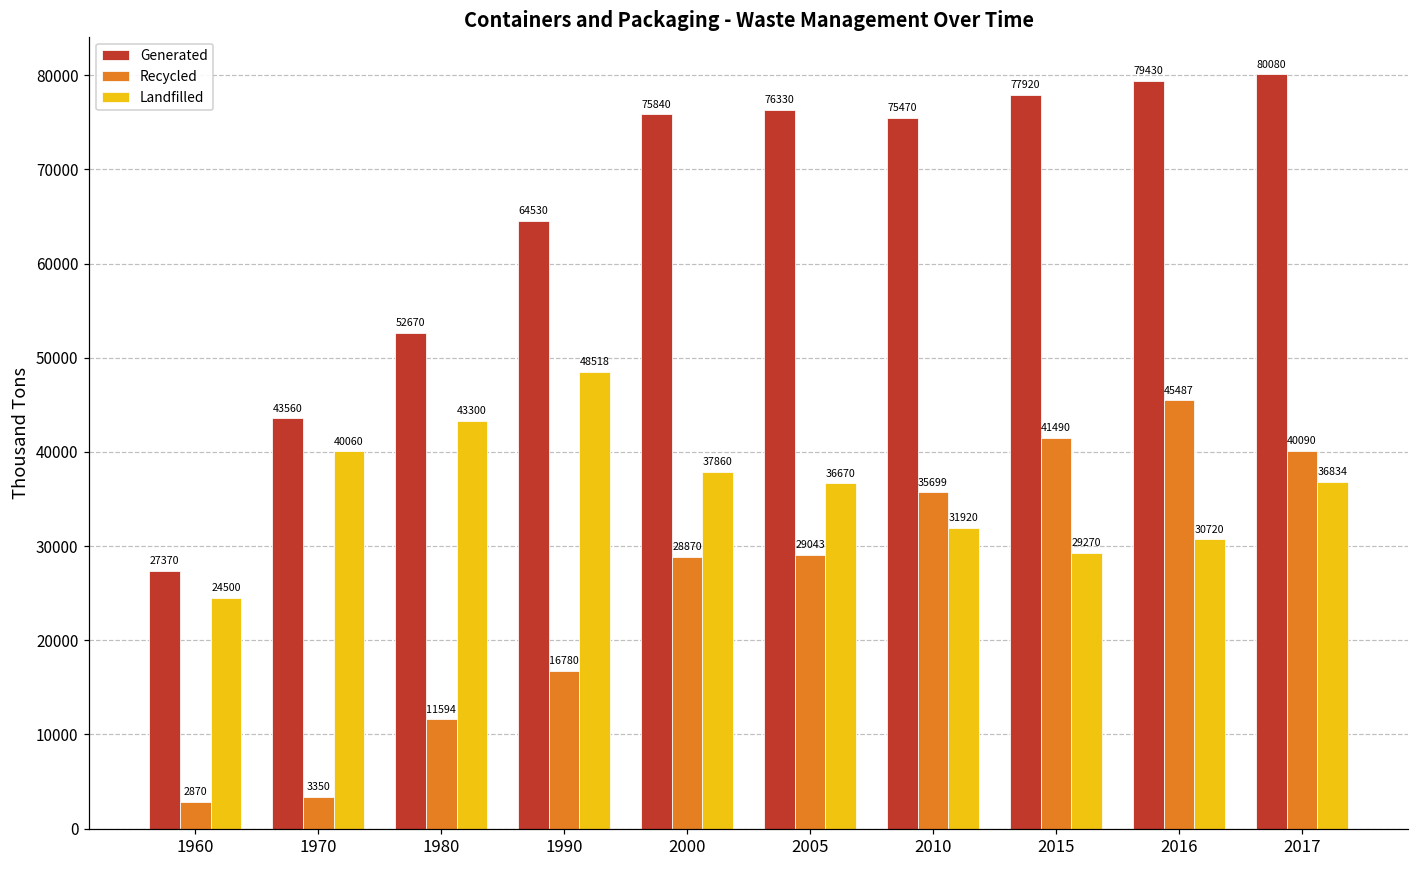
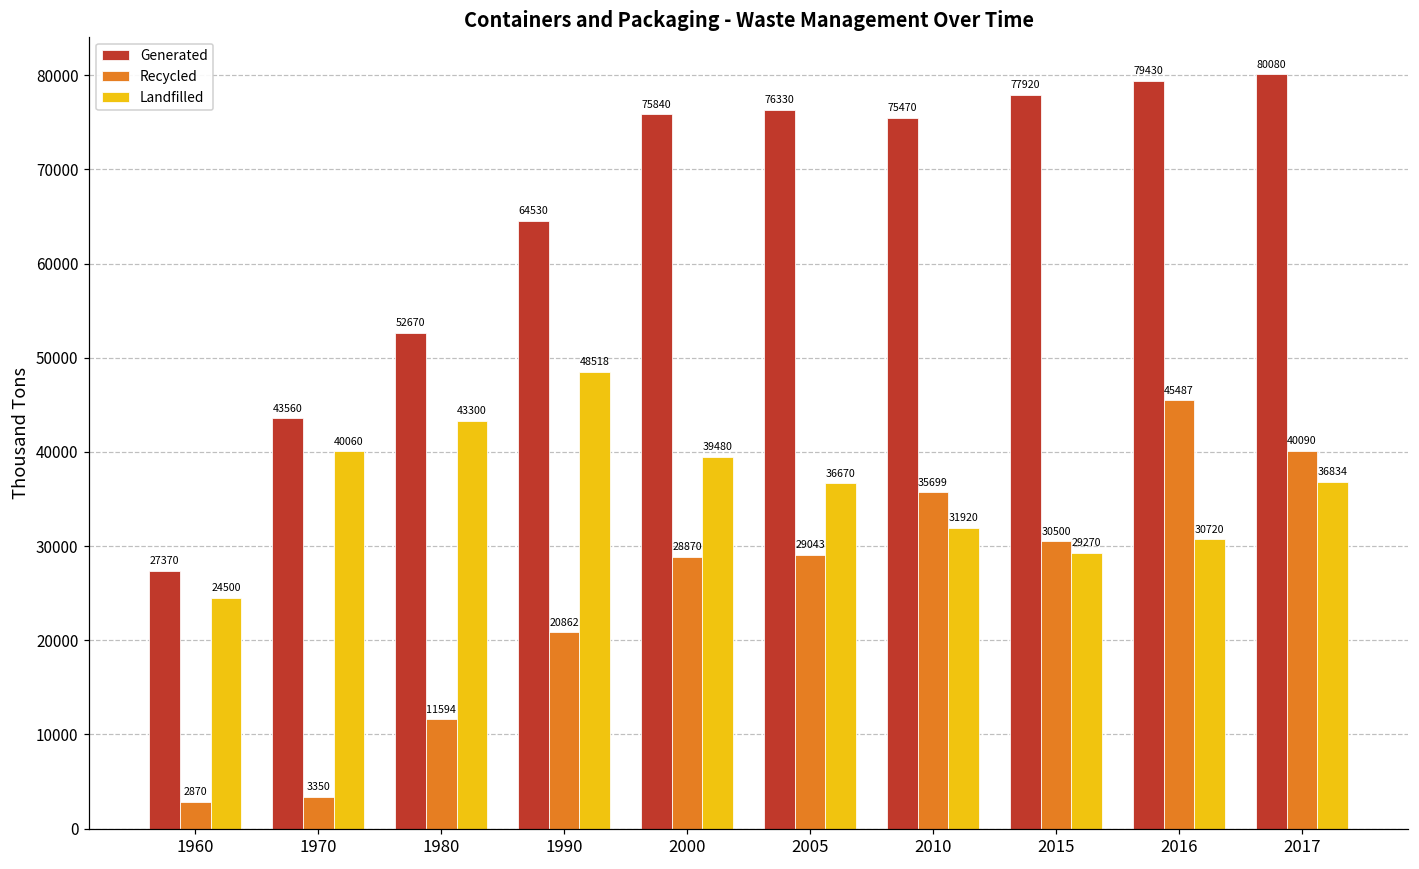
  {
    "Generated": {
      "1960": 27370,
      "1970": 43560,
      "1980": 52670,
      "1990": 64530,
      "2000": 75840,
      "2005": 76330,
      "2010": 75470,
      "2015": 77920,
      "2016": 79430,
      "2017": 80080
    },
    "Recycled": {
      "1960": 2870,
      "1970": 3350,
      "1980": 11594,
-     "1990": 16780,
+     "1990": 20862,
      "2000": 28870,
      "2005": 29043,
      "2010": 35699,
-     "2015": 41490,
+     "2015": 30500,
      "2016": 45487,
      "2017": 40090
    },
    "Landfilled": {
      "1960": 24500,
      "1970": 40060,
      "1980": 43300,
      "1990": 48518,
-     "2000": 37860,
+     "2000": 39480,
      "2005": 36670,
      "2010": 31920,
      "2015": 29270,
      "2016": 30720,
      "2017": 36834
    }
  }
